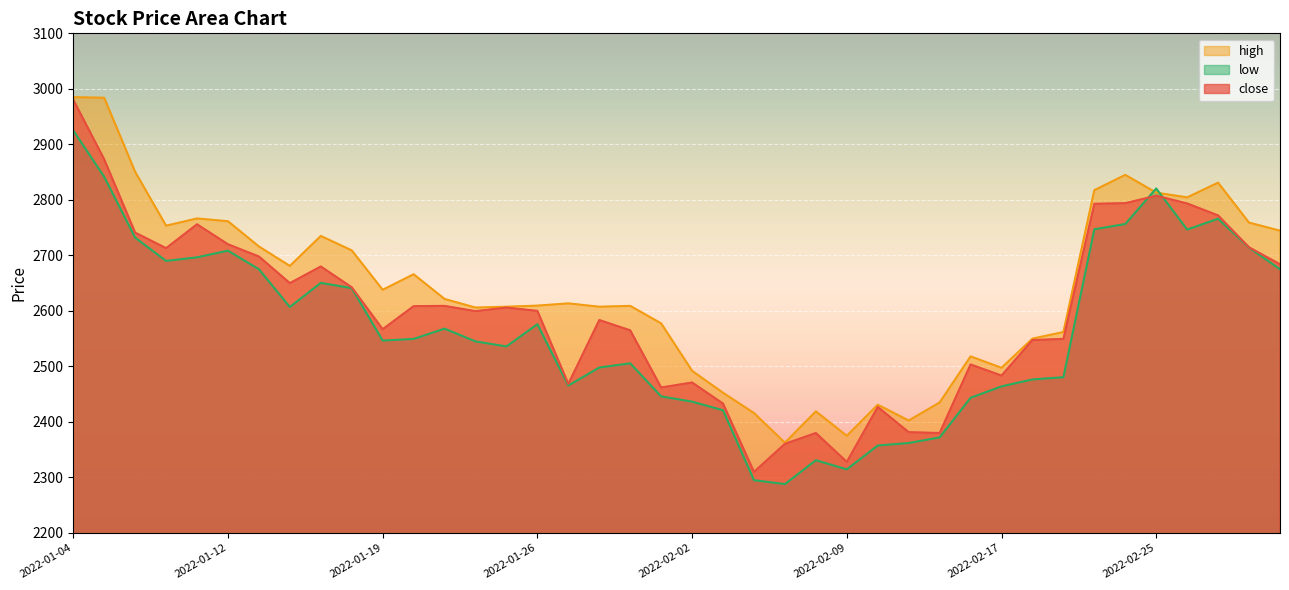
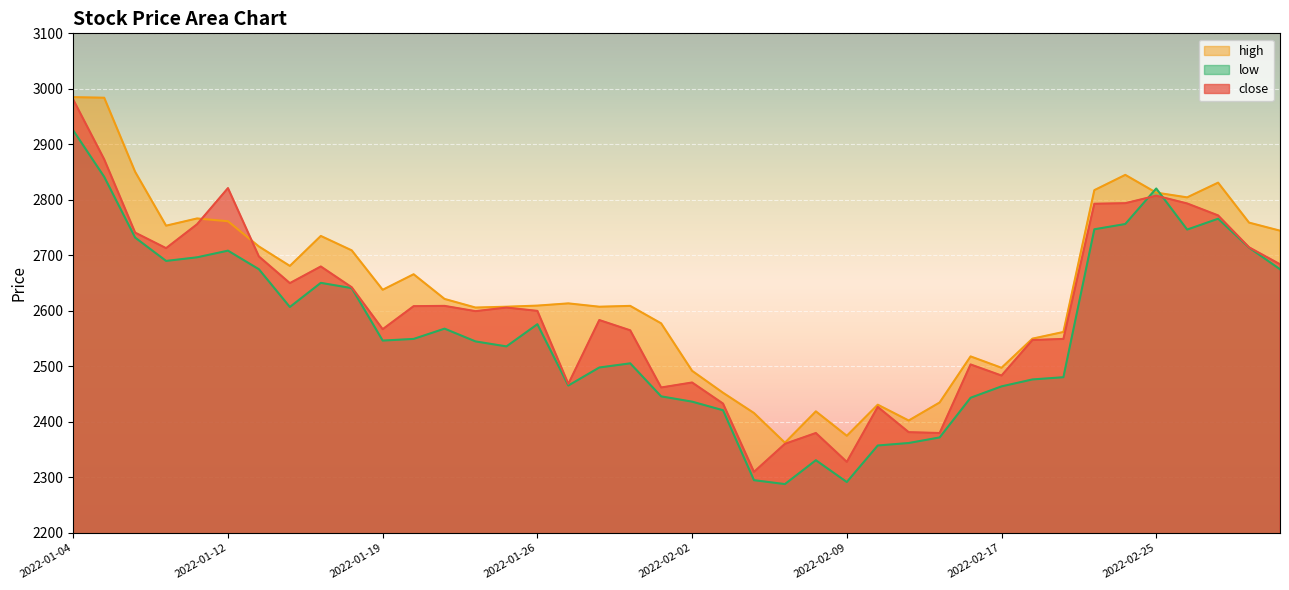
  {
    "high": {
      "2022-01-12": 2760,
      "2022-01-19": 2640,
      "2022-01-26": 2610,
      "2022-02-02": 2490,
      "2022-02-09": 2380,
      "2022-02-17": 2500,
      "2022-02-25": 2810
    },
    "low": {
      "2022-01-04": 2930,
      "2022-01-12": 2710,
      "2022-01-19": 2550,
      "2022-01-26": 2580,
      "2022-02-02": 2440,
-     "2022-02-09": 2310,
+     "2022-02-09": 2290,
      "2022-02-17": 2460,
      "2022-02-25": 2820
    },
    "close": {
-     "2022-01-12": 2720,
+     "2022-01-12": 2820,
      "2022-01-19": 2570,
      "2022-01-26": 2600,
      "2022-02-02": 2470,
      "2022-02-09": 2330,
      "2022-02-17": 2480,
      "2022-02-25": 2810
    }
  }
